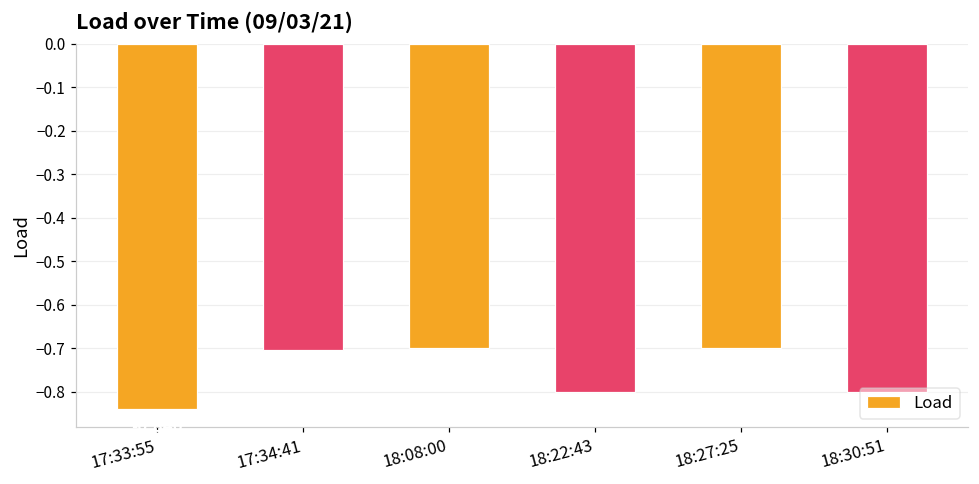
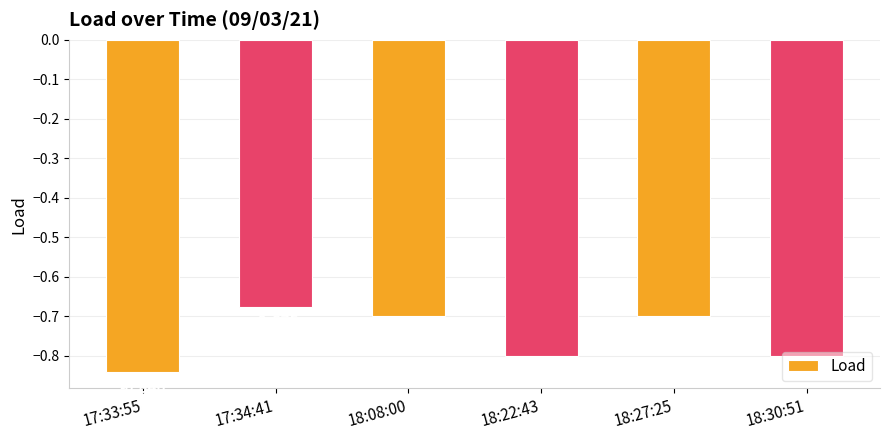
  {
    "17:33:55": -0.84,
-   "17:34:41": -0.71,
+   "17:34:41": -0.68,
    "18:08:00": -0.70,
    "18:22:43": -0.80,
    "18:27:25": -0.70
  }
